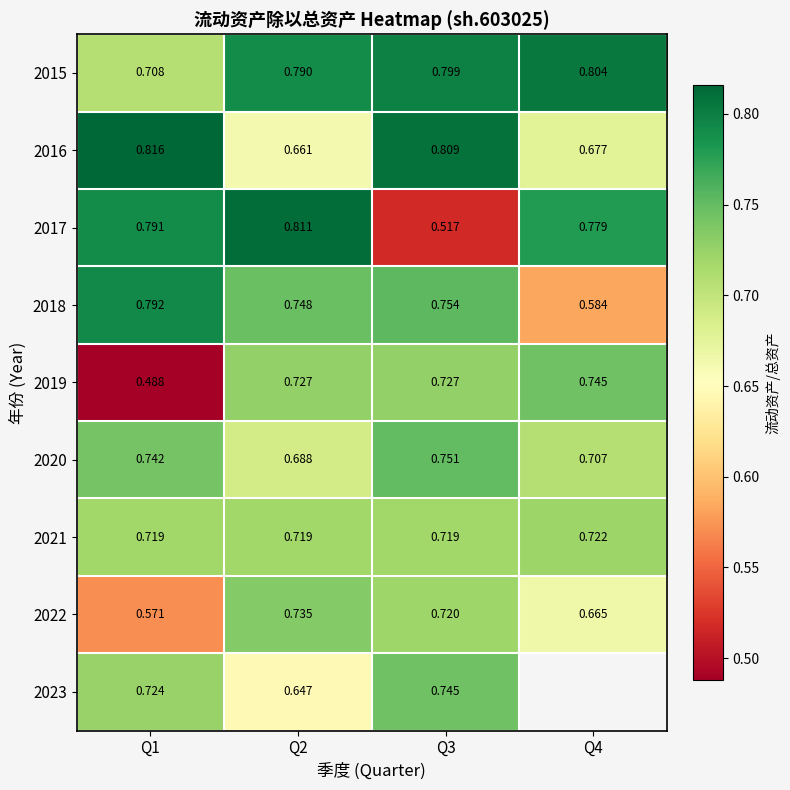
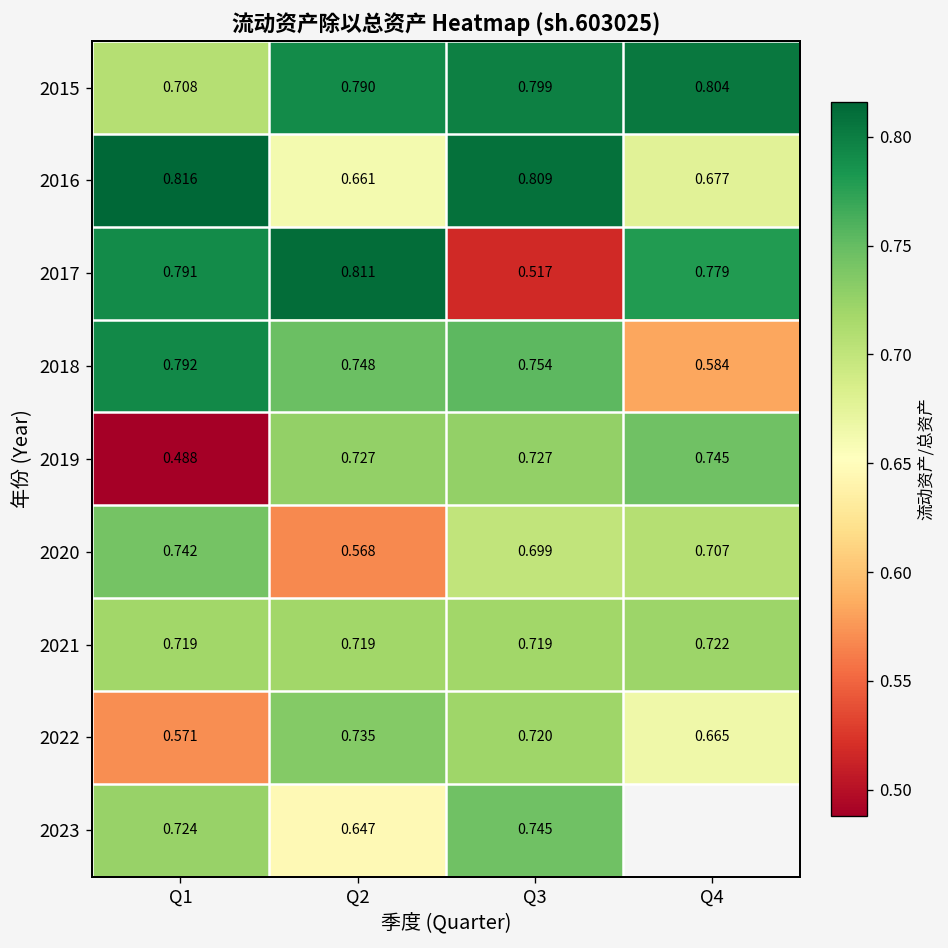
  {
    "2015": {
      "Q1": 0.708,
      "Q2": 0.790,
      "Q3": 0.799,
      "Q4": 0.804
    },
    "2016": {
      "Q1": 0.816,
      "Q2": 0.661,
      "Q3": 0.809,
      "Q4": 0.677
    },
    "2017": {
      "Q1": 0.791,
      "Q2": 0.811,
      "Q3": 0.517,
      "Q4": 0.779
    },
    "2018": {
      "Q1": 0.792,
      "Q2": 0.748,
      "Q3": 0.754,
      "Q4": 0.584
    },
    "2019": {
      "Q1": 0.488,
      "Q2": 0.727,
      "Q3": 0.727,
      "Q4": 0.745
    },
    "2020": {
      "Q1": 0.742,
-     "Q2": 0.688,
-     "Q3": 0.751,
+     "Q2": 0.568,
+     "Q3": 0.699,
      "Q4": 0.707
    },
    "2021": {
      "Q1": 0.719,
      "Q2": 0.719,
      "Q3": 0.719,
      "Q4": 0.722
    },
    "2022": {
      "Q1": 0.571,
      "Q2": 0.735,
      "Q3": 0.720,
      "Q4": 0.665
    },
    "2023": {
      "Q1": 0.724,
      "Q2": 0.647,
      "Q3": 0.745
    }
  }
